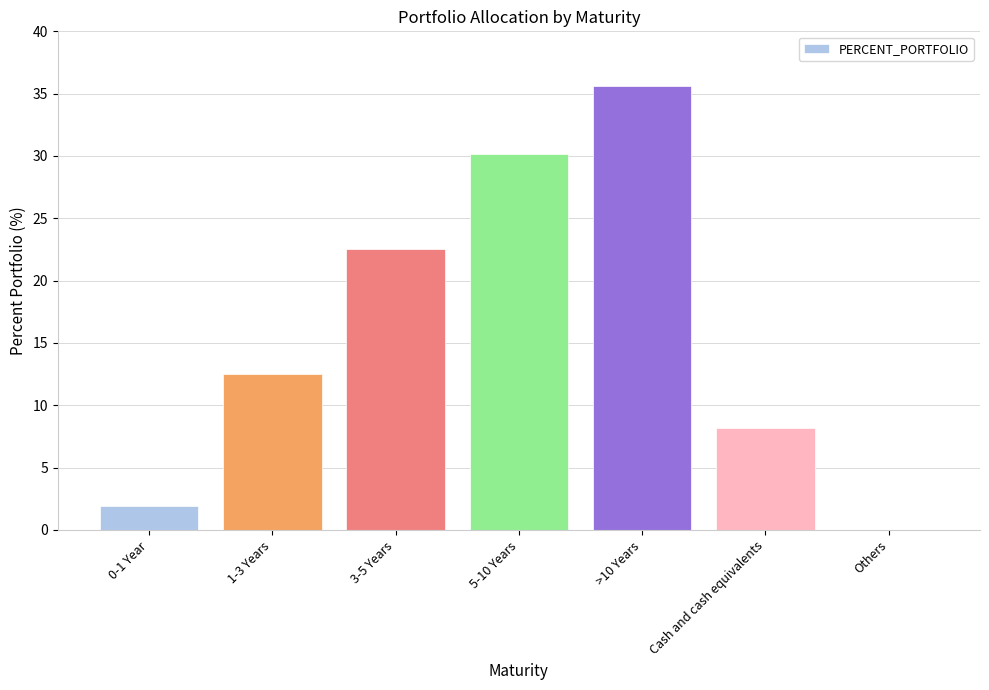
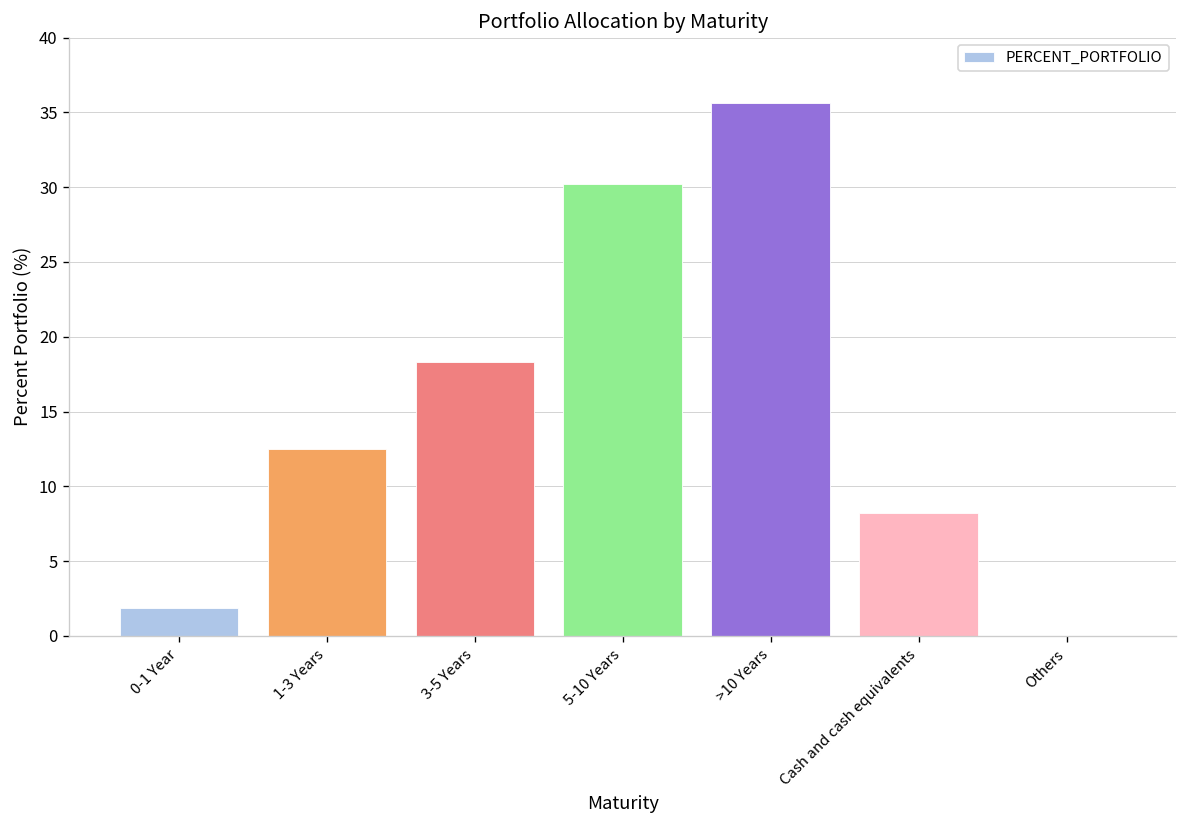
  {
    "0-1 Year": 1.9,
    "1-3 Years": 12.5,
-   "3-5 Years": 22.5,
+   "3-5 Years": 18.3,
    "5-10 Years": 30.2,
    ">10 Years": 35.6,
    "Cash and cash equivalents": 8.2,
    "Others": 0.0
  }
